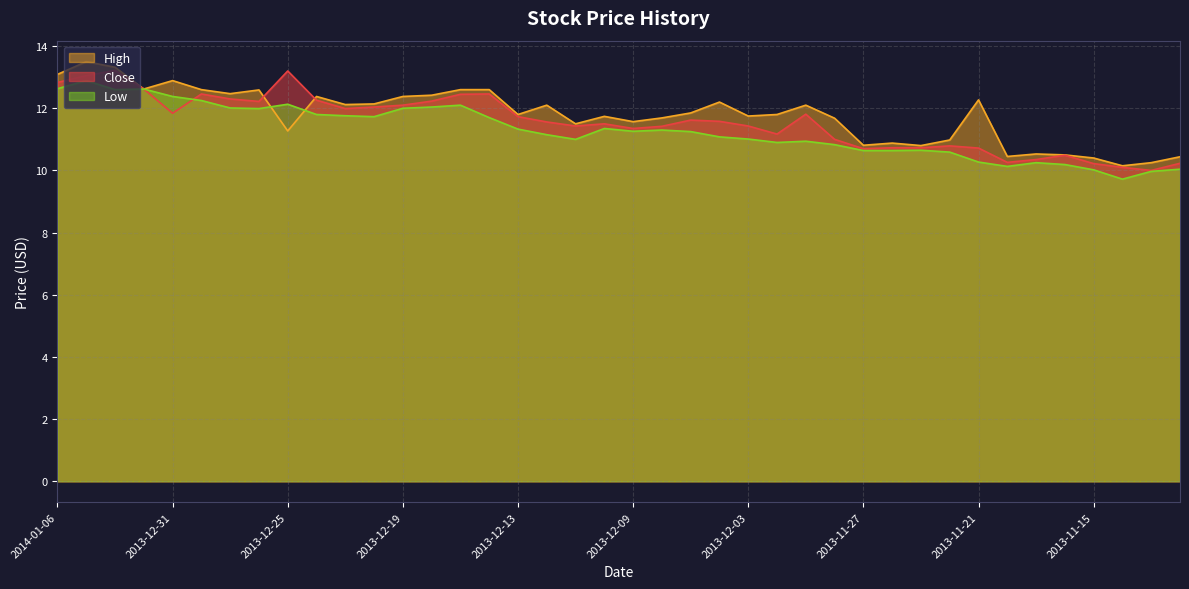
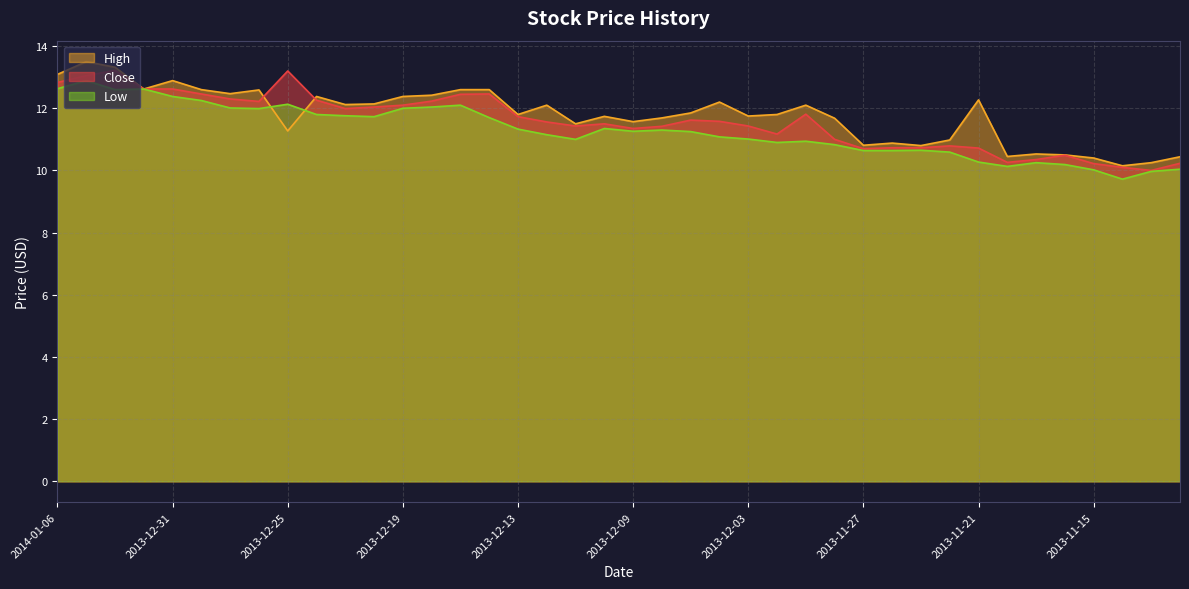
  {
    "High": {
      "2014-01-06": 13.1,
      "2013-12-31": 12.9,
      "2013-12-25": 11.3,
      "2013-12-19": 12.4,
      "2013-12-09": 11.6,
      "2013-12-03": 11.8,
      "2013-11-27": 10.8,
      "2013-11-21": 12.3,
      "2013-11-15": 10.4
    },
    "Close": {
      "2014-01-06": 12.8,
-     "2013-12-31": 11.8,
+     "2013-12-31": 12.6,
      "2013-12-25": 13.2,
      "2013-12-19": 12.1,
      "2013-12-09": 11.4,
      "2013-12-03": 11.4,
      "2013-11-21": 10.7,
      "2013-11-15": 10.2
    },
    "Low": {
      "2014-01-06": 12.6,
      "2013-12-31": 12.4,
      "2013-12-25": 12.1,
      "2013-12-19": 12.0,
      "2013-12-13": 11.3,
      "2013-12-09": 11.3,
      "2013-12-03": 11.0,
      "2013-11-21": 10.3,
      "2013-11-15": 10.0
    }
  }
